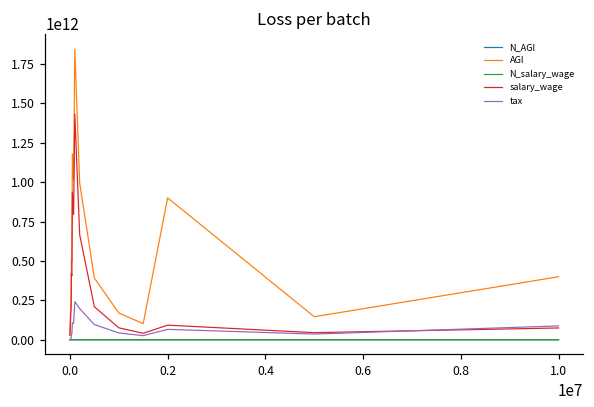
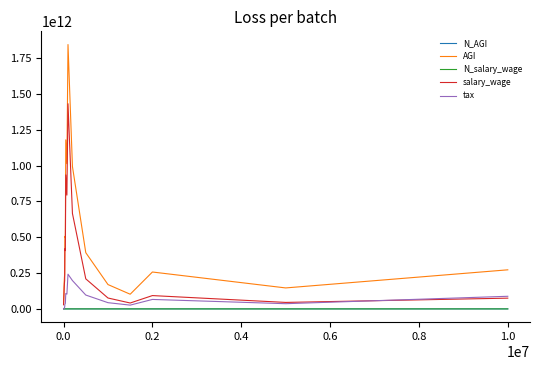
  {
    "N_salary_wage": {
      "0.2": 0,
      "1.0": 0
    },
    "AGI": {
-     "0.2": 900000000000,
-     "1.0": 400000000000
+     "0.2": 260000000000,
+     "1.0": 270000000000
    },
    "salary_wage": {
      "0.2": 90000000000
    },
    "tax": {
      "0.2": 70000000000
    }
  }
